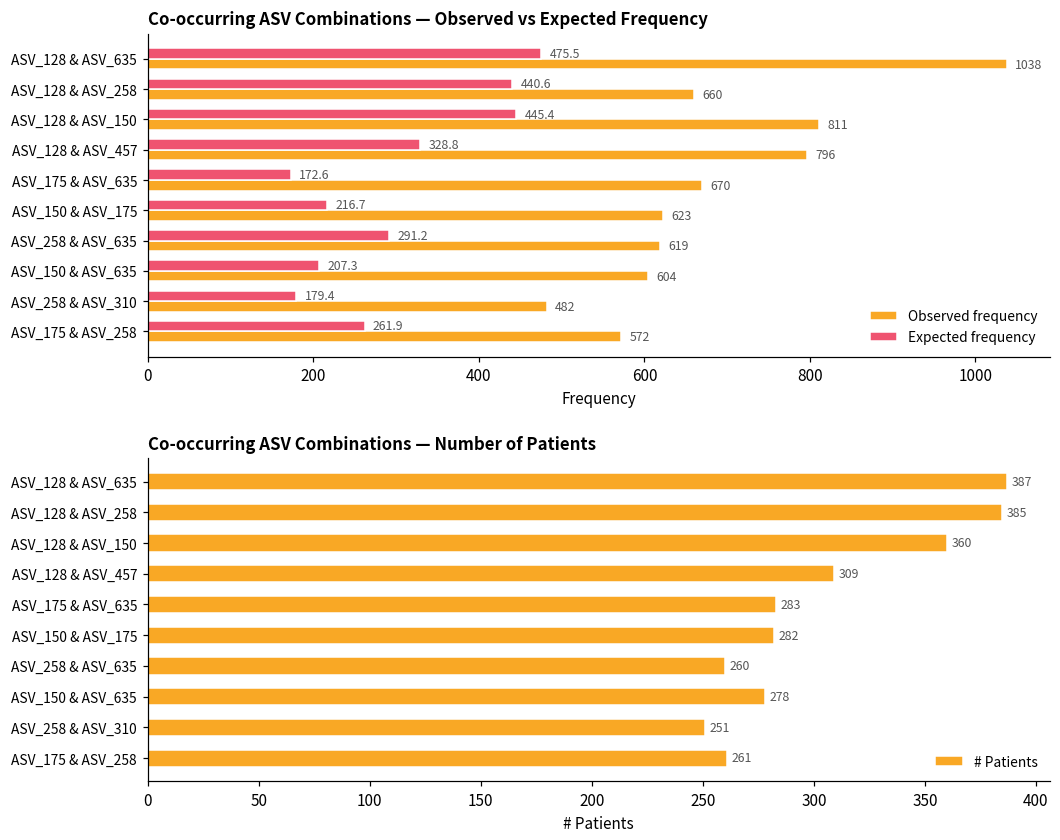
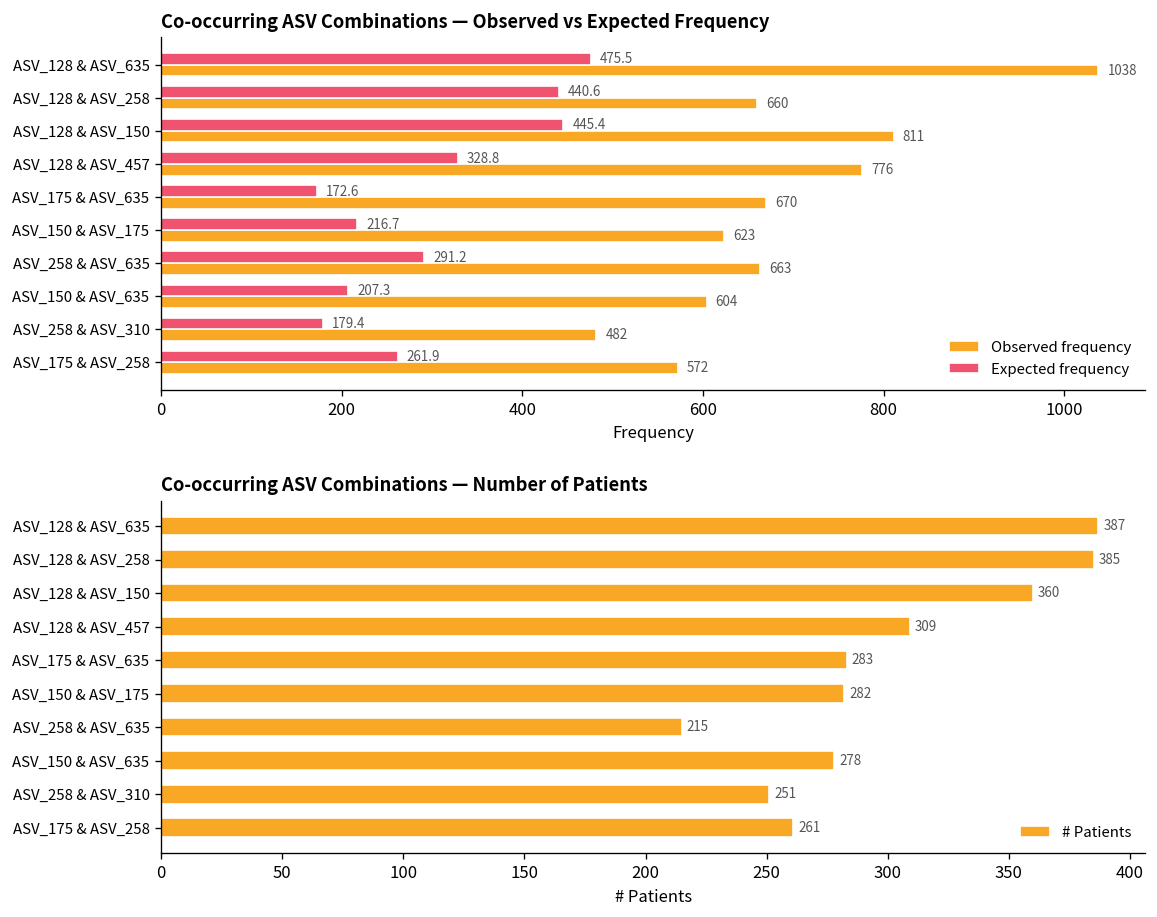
  {
    "Co-occurring ASV Combinations — Observed vs Expected Frequency": {
      "Observed frequency": {
        "ASV_128 & ASV_635": 1038,
        "ASV_128 & ASV_258": 660,
        "ASV_128 & ASV_150": 811,
-       "ASV_128 & ASV_457": 796,
+       "ASV_128 & ASV_457": 776,
        "ASV_175 & ASV_635": 670,
        "ASV_150 & ASV_175": 623,
-       "ASV_258 & ASV_635": 619,
+       "ASV_258 & ASV_635": 663,
        "ASV_150 & ASV_635": 604,
        "ASV_258 & ASV_310": 482,
        "ASV_175 & ASV_258": 572
      },
      "Expected frequency": {
        "ASV_128 & ASV_635": 475.5,
        "ASV_128 & ASV_258": 440.6,
        "ASV_128 & ASV_150": 445.4,
        "ASV_128 & ASV_457": 328.8,
        "ASV_175 & ASV_635": 172.6,
        "ASV_150 & ASV_175": 216.7,
        "ASV_258 & ASV_635": 291.2,
        "ASV_150 & ASV_635": 207.3,
        "ASV_258 & ASV_310": 179.4,
        "ASV_175 & ASV_258": 261.9
      }
    },
    "Co-occurring ASV Combinations — Number of Patients": {
      "ASV_128 & ASV_635": 387,
      "ASV_128 & ASV_258": 385,
      "ASV_128 & ASV_150": 360,
      "ASV_128 & ASV_457": 309,
      "ASV_175 & ASV_635": 283,
      "ASV_150 & ASV_175": 282,
-     "ASV_258 & ASV_635": 260,
+     "ASV_258 & ASV_635": 215,
      "ASV_150 & ASV_635": 278,
      "ASV_258 & ASV_310": 251,
      "ASV_175 & ASV_258": 261
    }
  }
